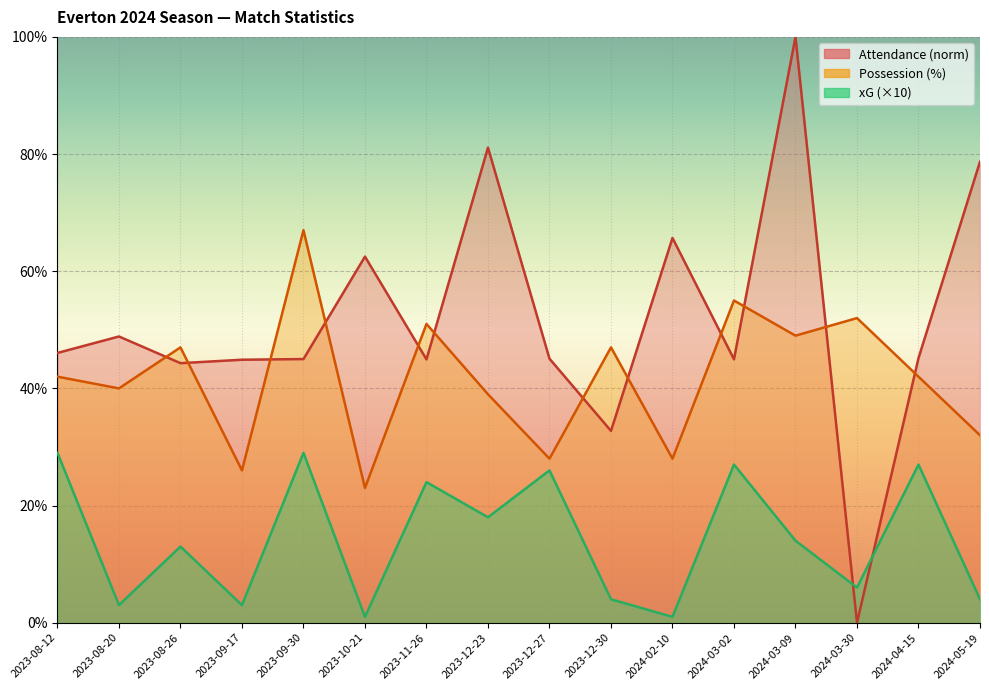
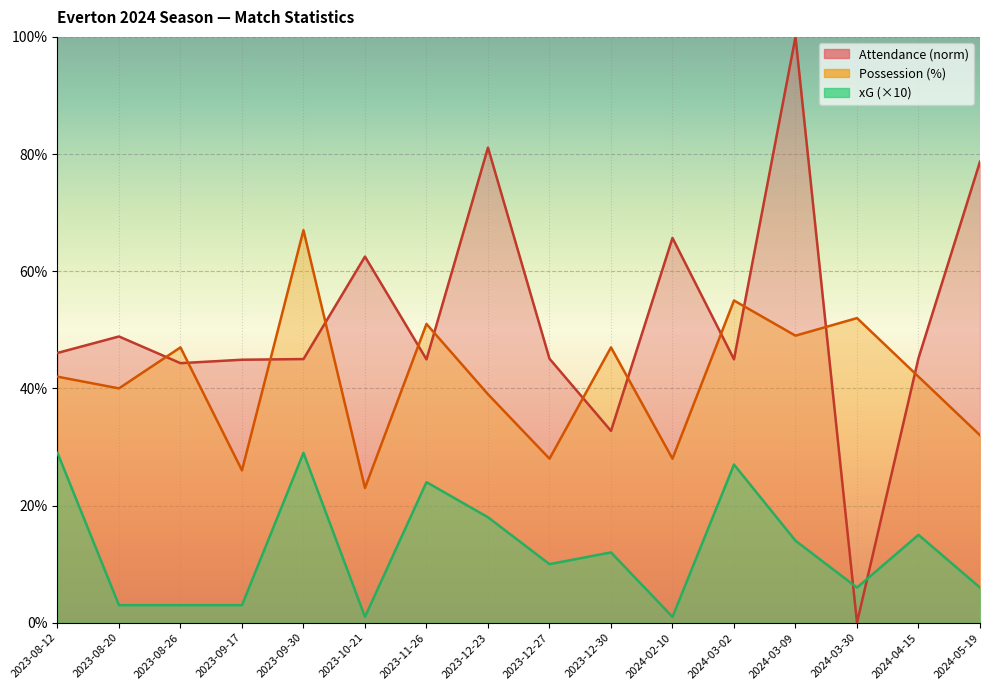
  {
    "xG (×10)": {
      "2023-08-12": "29%",
      "2023-08-20": "3%",
-     "2023-08-26": "13%",
+     "2023-08-26": "3%",
      "2023-09-17": "3%",
      "2023-09-30": "29%",
      "2023-10-21": "1%",
      "2023-11-26": "24%",
      "2023-12-23": "18%",
-     "2023-12-27": "26%",
-     "2023-12-30": "4%",
+     "2023-12-27": "10%",
+     "2023-12-30": "12%",
      "2024-02-10": "1%",
      "2024-03-02": "27%",
      "2024-03-09": "14%",
      "2024-03-30": "6%",
-     "2024-04-15": "27%",
-     "2024-05-19": "4%"
+     "2024-04-15": "15%",
+     "2024-05-19": "6%"
    }
  }
